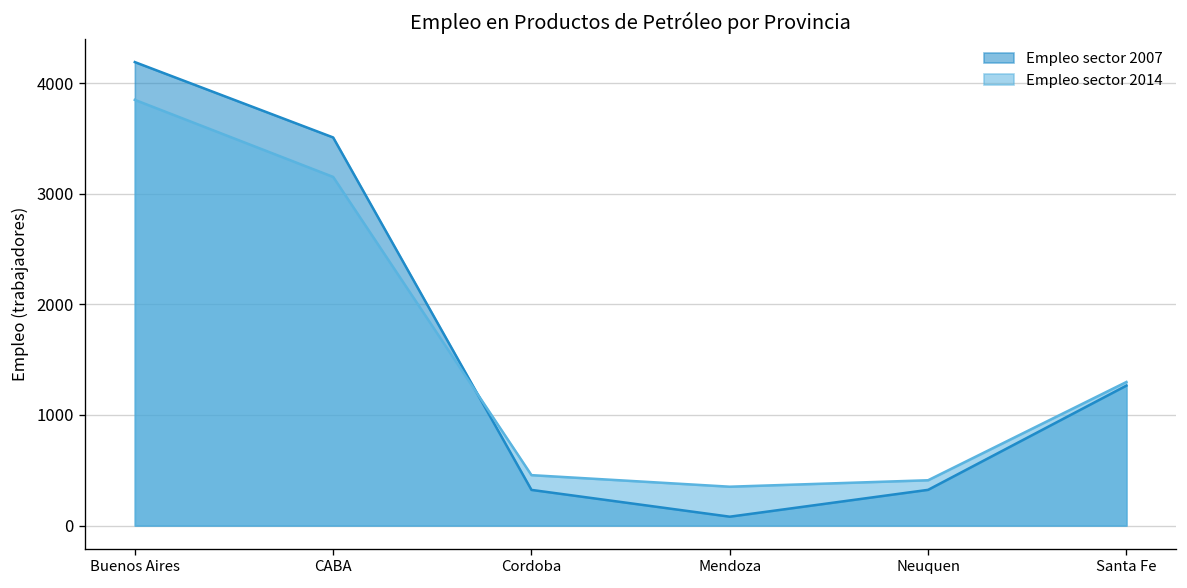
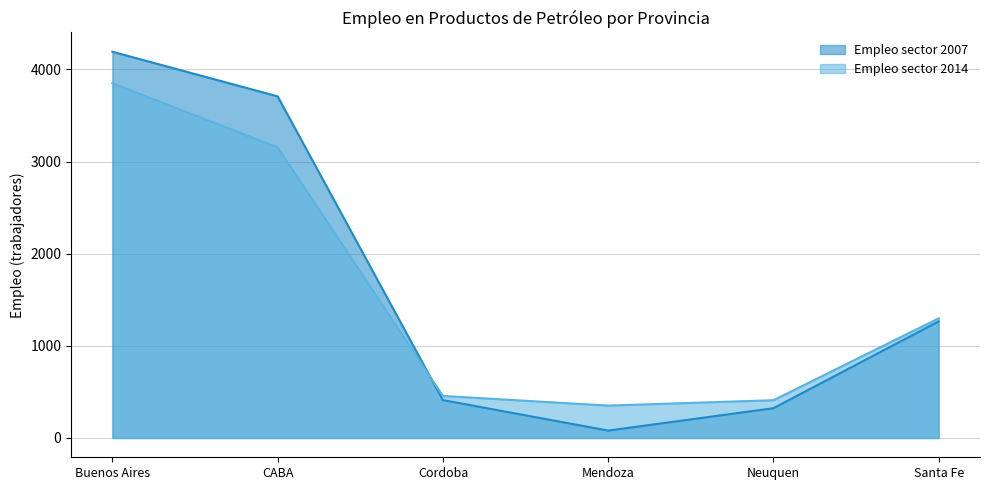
  {
    "Empleo sector 2007": {
      "Buenos Aires": 4200,
-     "CABA": 3500,
-     "Cordoba": 300,
+     "CABA": 3700,
+     "Cordoba": 400,
      "Mendoza": 100,
      "Neuquen": 300,
      "Santa Fe": 1300
    },
    "Empleo sector 2014": {
      "Buenos Aires": 3900,
      "CABA": 3200,
      "Cordoba": 500,
      "Mendoza": 400,
      "Neuquen": 400,
      "Santa Fe": 1300
    }
  }
